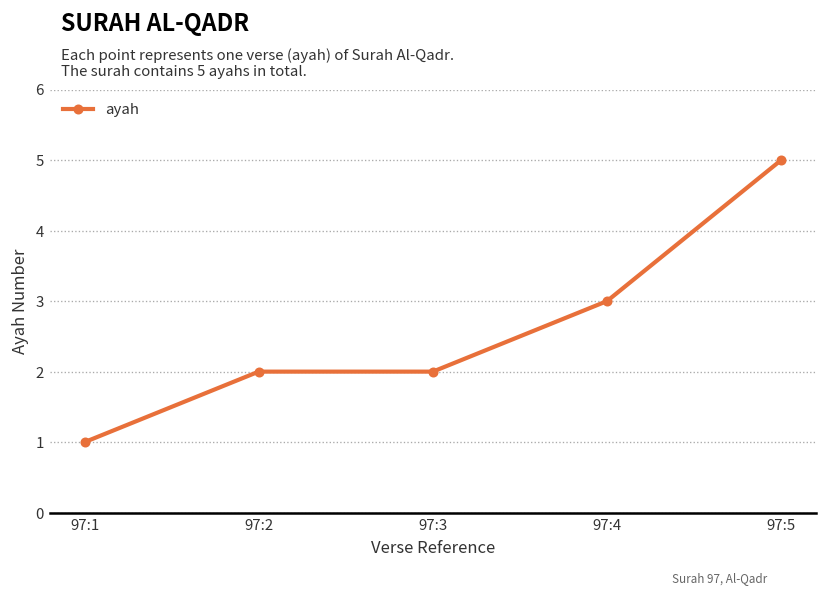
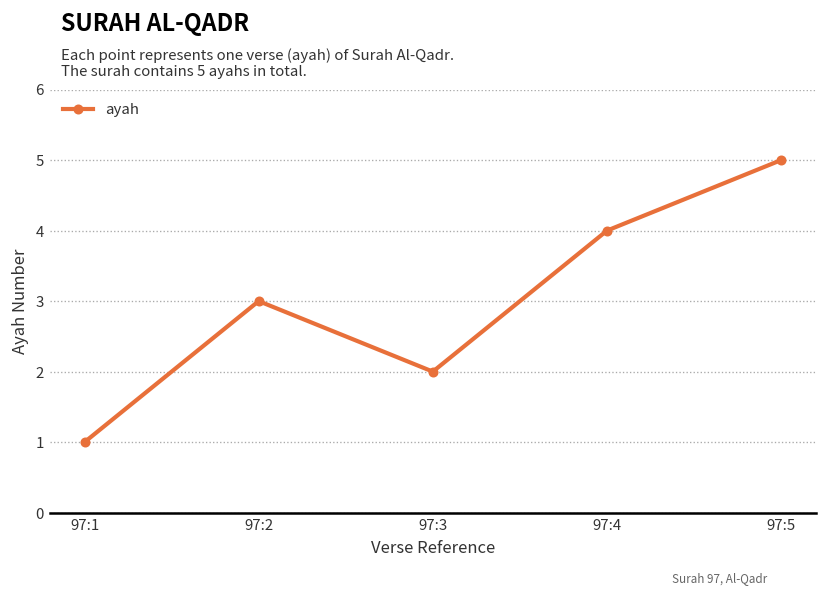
  {
    "97:1": 1,
-   "97:2": 2,
+   "97:2": 3,
    "97:3": 2,
-   "97:4": 3,
+   "97:4": 4,
    "97:5": 5
  }
